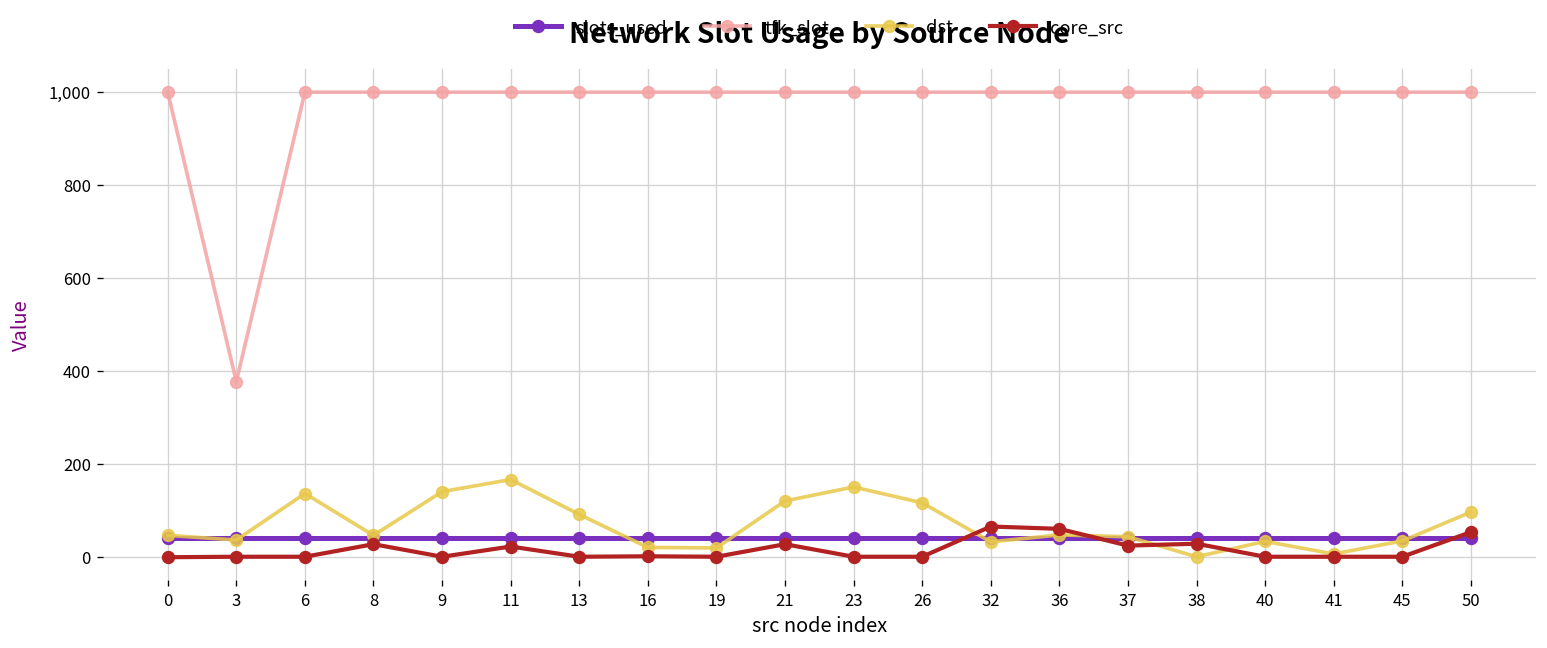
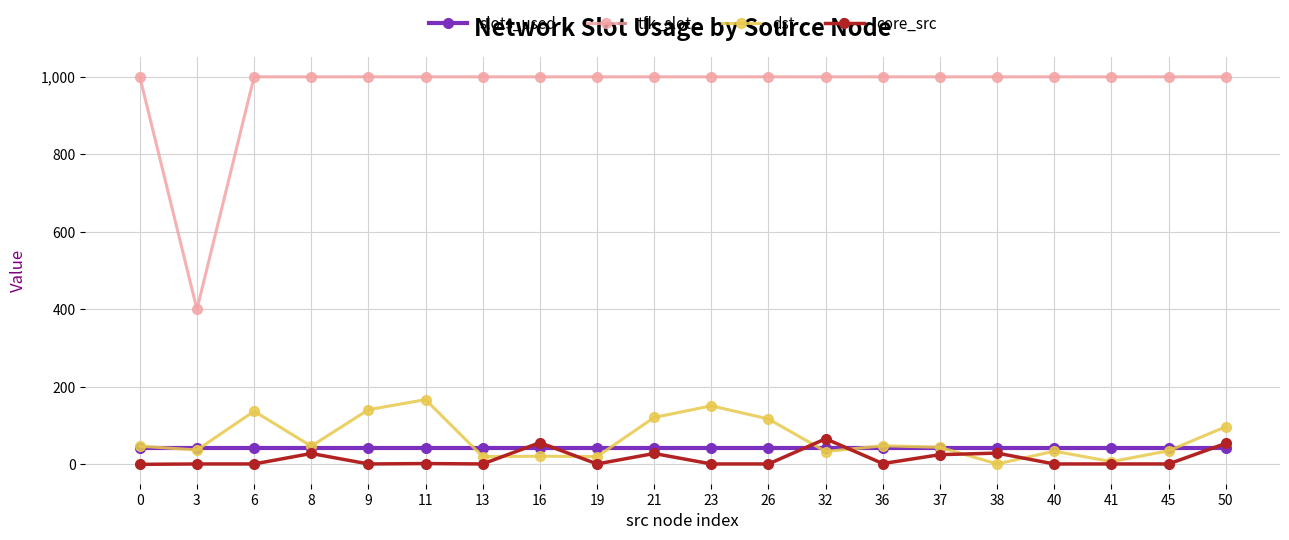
  {
    "slots_used": {
      "6": "40",
      "9": "40",
      "11": "40",
      "13": "40",
      "16": "40",
      "19": "40",
      "21": "40",
      "23": "40",
      "26": "40",
      "32": "40",
      "36": "40",
      "38": "40",
      "40": "40",
      "41": "40",
      "50": "40"
    },
    "tfk_slot": {
      "0": "1,000",
-     "3": "380",
+     "3": "400",
      "6": "1,000",
      "8": "1,000",
      "9": "1,000",
      "11": "1,000",
      "13": "1,000",
      "16": "1,000",
      "19": "1,000",
      "21": "1,000",
      "23": "1,000",
      "26": "1,000",
      "32": "1,000",
      "36": "1,000",
      "37": "1,000",
      "38": "1,000",
      "40": "1,000",
      "41": "1,000",
      "45": "1,000",
      "50": "1,000"
    },
    "dst": {
      "6": "140",
      "9": "140",
      "11": "170",
-     "13": "90",
+     "13": "20",
      "16": "20",
      "19": "20",
      "21": "120",
      "23": "150",
      "26": "120",
      "32": "30",
      "36": "50",
      "38": "0",
      "40": "30",
      "50": "100"
    },
    "core_src": {
      "0": "0",
      "3": "0",
      "6": "0",
      "8": "30",
      "9": "0",
-     "11": "20",
+     "11": "0",
      "13": "0",
-     "16": "0",
+     "16": "60",
      "19": "0",
      "21": "30",
      "23": "0",
      "26": "0",
      "32": "70",
-     "36": "60",
+     "36": "0",
      "37": "30",
      "38": "30",
      "40": "0",
      "45": "0",
      "50": "50"
    }
  }
